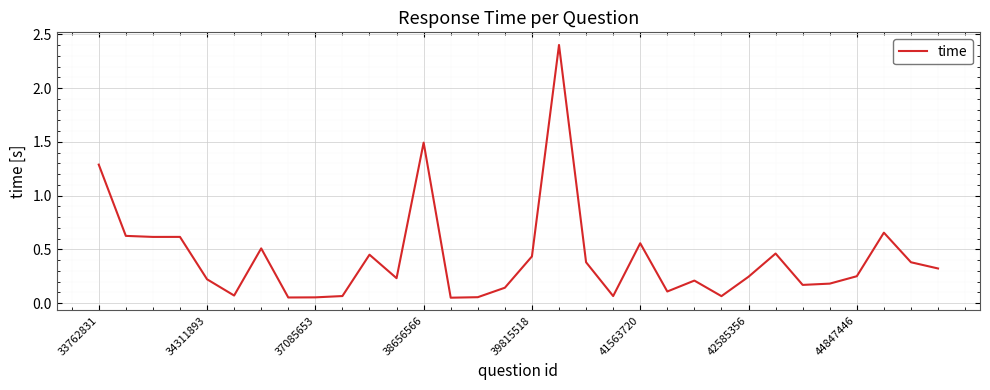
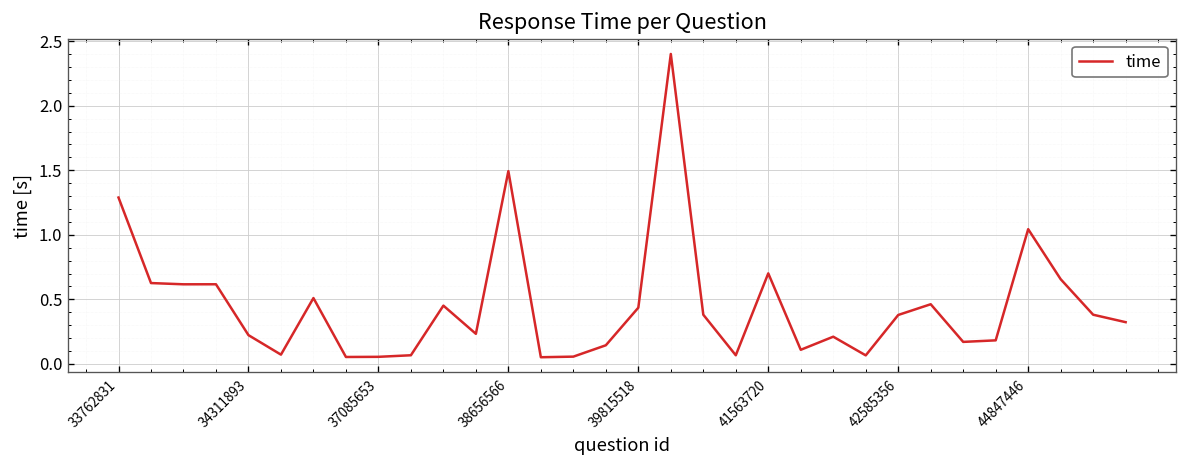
  {
    "33762831": 1.29,
    "34311893": 0.22,
    "37085653": 0.05,
    "38656566": 1.49,
    "39815518": 0.44,
-   "41563720": 0.56,
-   "42585356": 0.25,
-   "44847446": 0.25
+   "41563720": 0.70,
+   "42585356": 0.38,
+   "44847446": 1.04
  }
